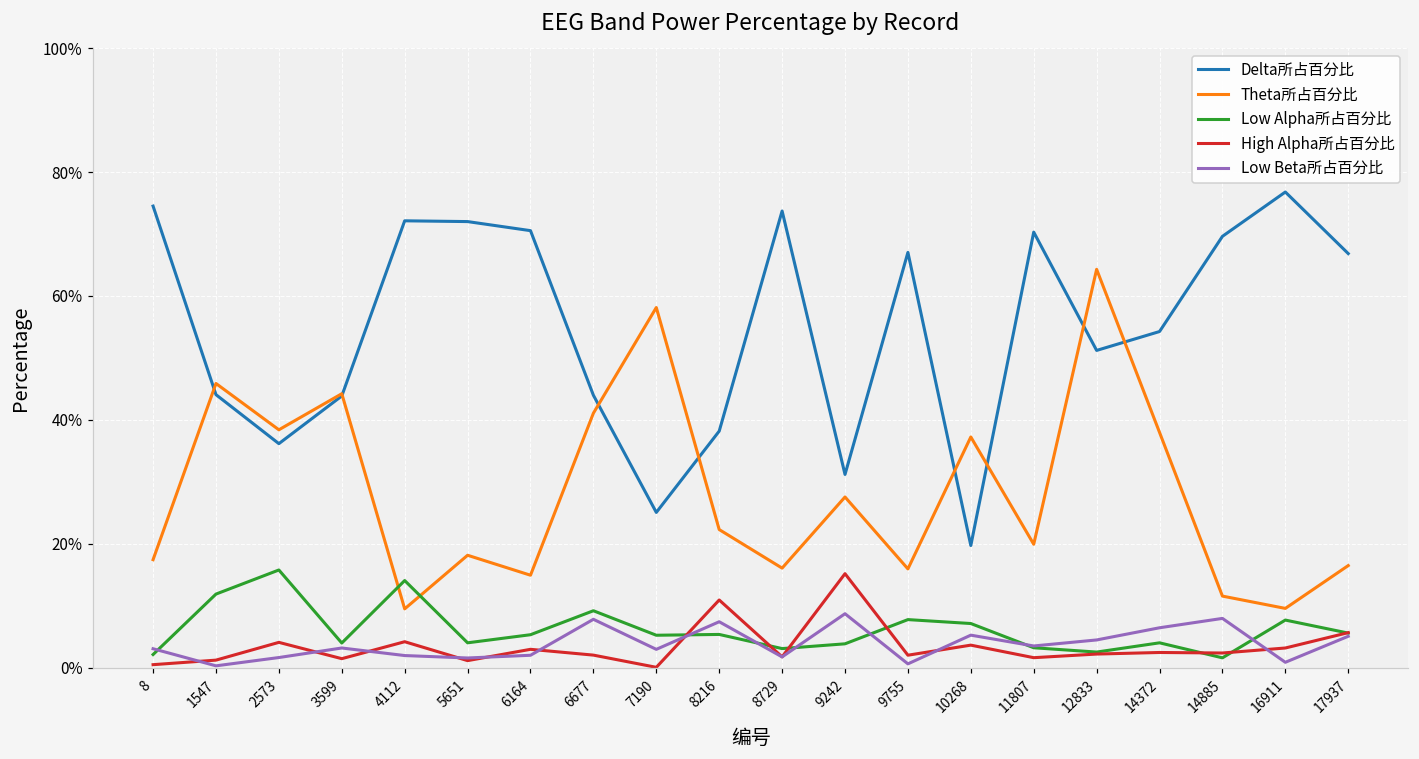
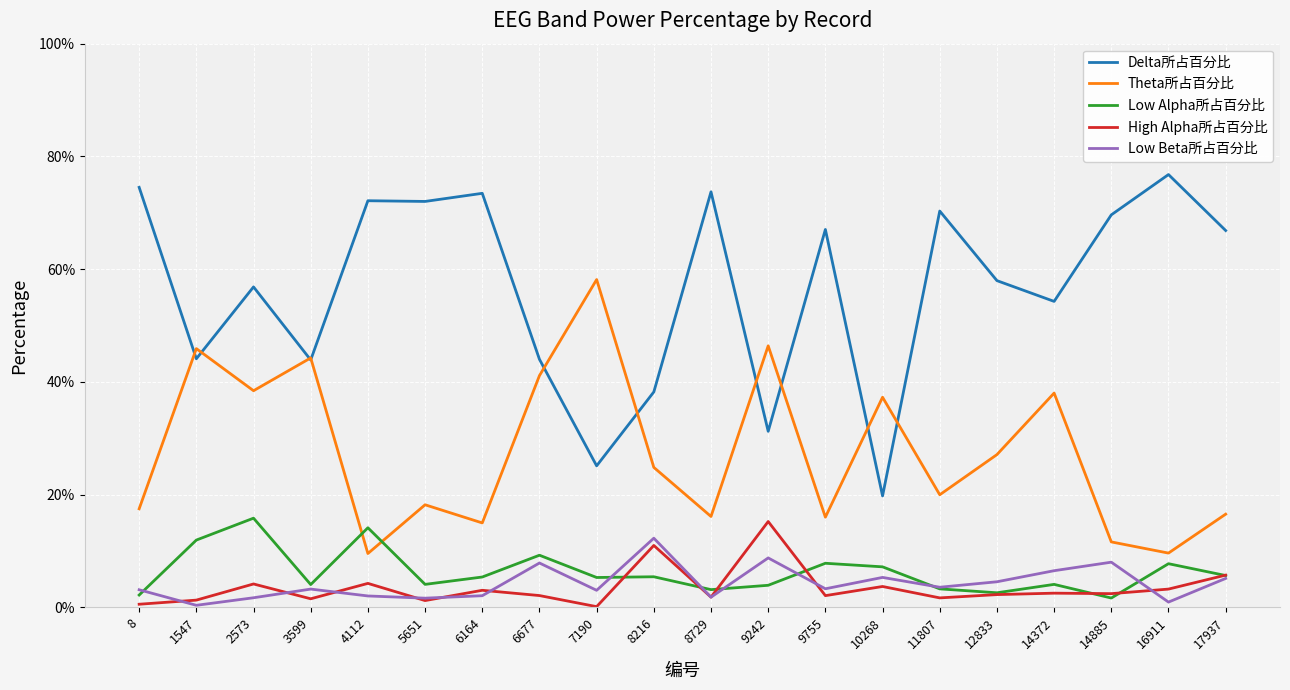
  {
    "Delta所占百分比": {
      "8": "75%",
      "1547": "44%",
-     "2573": "36%",
+     "2573": "57%",
      "4112": "72%",
      "5651": "72%",
-     "6164": "71%",
+     "6164": "73%",
      "6677": "44%",
      "7190": "25%",
      "8216": "38%",
      "8729": "74%",
      "9242": "31%",
      "9755": "67%",
      "10268": "20%",
      "11807": "70%",
-     "12833": "51%",
+     "12833": "58%",
      "14372": "54%",
      "14885": "70%",
      "16911": "77%",
      "17937": "67%"
    },
    "Theta所占百分比": {
      "8": "17%",
      "1547": "46%",
      "2573": "38%",
      "4112": "10%",
      "5651": "18%",
      "6164": "15%",
      "6677": "41%",
      "7190": "58%",
-     "8216": "22%",
+     "8216": "25%",
      "8729": "16%",
-     "9242": "28%",
+     "9242": "46%",
      "9755": "16%",
      "10268": "37%",
      "11807": "20%",
-     "12833": "64%",
+     "12833": "27%",
      "14372": "38%",
      "14885": "12%",
      "16911": "10%",
      "17937": "17%"
    },
    "Low Alpha所占百分比": {
      "8": "2%",
      "1547": "12%",
      "2573": "16%",
      "3599": "4%",
      "4112": "14%",
      "5651": "4%",
      "6164": "5%",
      "6677": "9%",
      "7190": "5%",
      "8216": "5%",
      "8729": "3%",
      "9242": "4%",
      "9755": "8%",
      "10268": "7%",
      "14372": "4%",
      "14885": "2%",
      "16911": "8%"
    },
    "High Alpha所占百分比": {
      "8": "1%",
      "1547": "1%",
      "2573": "4%",
      "3599": "1%",
      "4112": "4%",
      "6164": "3%",
      "6677": "2%",
      "7190": "0%",
      "8216": "11%",
      "9242": "15%",
      "9755": "2%",
      "10268": "4%",
      "11807": "2%",
      "14372": "2%",
      "14885": "2%",
      "16911": "3%"
    },
    "Low Beta所占百分比": {
      "8": "3%",
      "1547": "0%",
      "2573": "2%",
      "3599": "3%",
      "4112": "2%",
      "6164": "2%",
      "6677": "8%",
      "7190": "3%",
-     "8216": "7%",
+     "8216": "12%",
      "9242": "9%",
-     "9755": "1%",
+     "9755": "3%",
      "10268": "5%",
      "12833": "5%",
      "14372": "6%",
      "14885": "8%",
      "16911": "1%",
      "17937": "5%"
    }
  }
